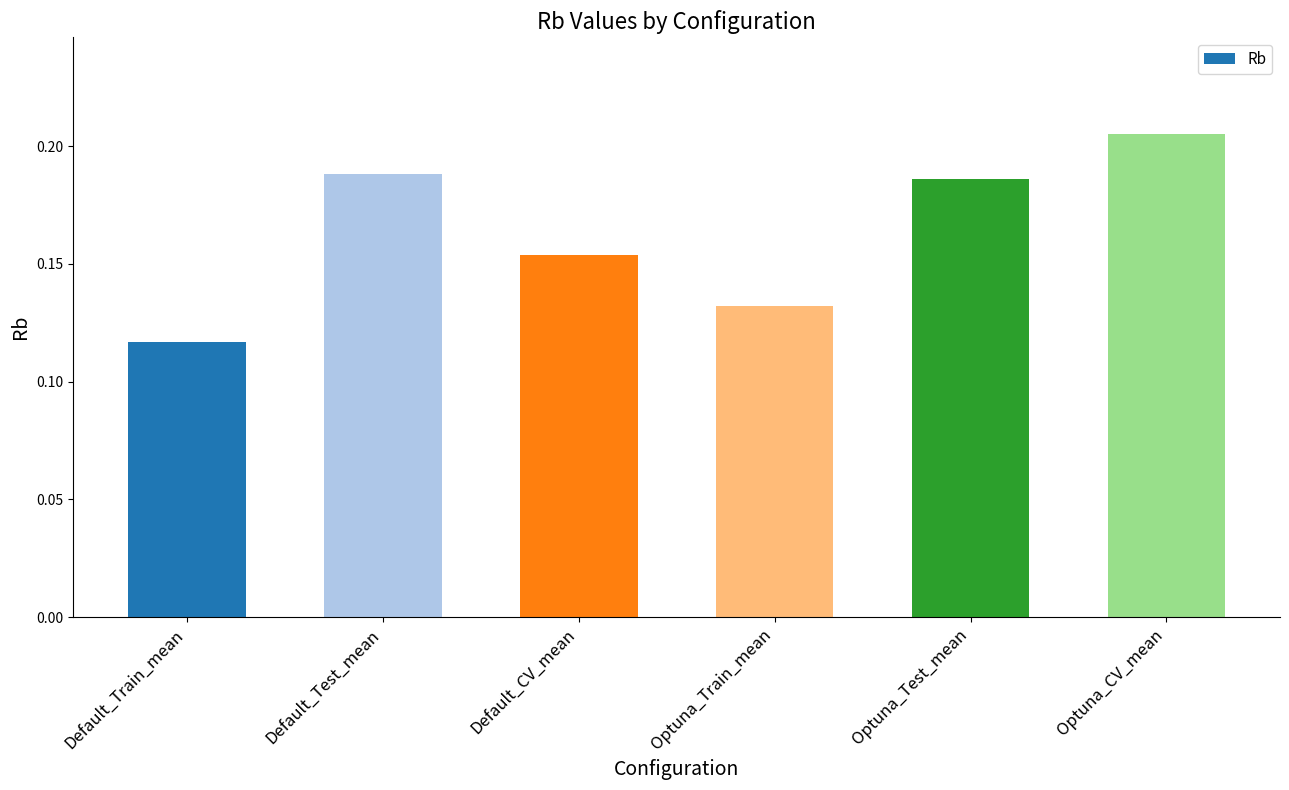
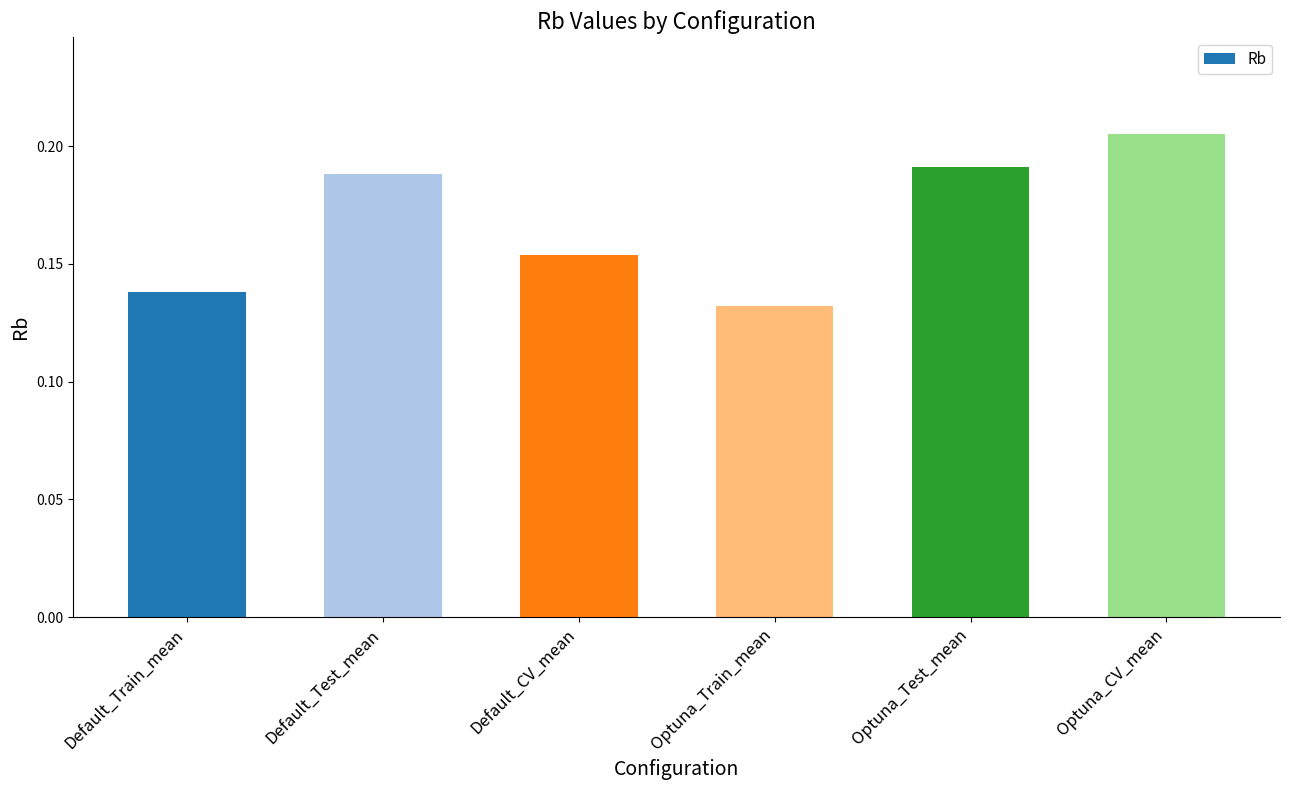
  {
-   "Default_Train_mean": 0.117,
+   "Default_Train_mean": 0.138,
    "Default_Test_mean": 0.188,
    "Default_CV_mean": 0.154,
    "Optuna_Train_mean": 0.132,
-   "Optuna_Test_mean": 0.186,
+   "Optuna_Test_mean": 0.191,
    "Optuna_CV_mean": 0.205
  }
